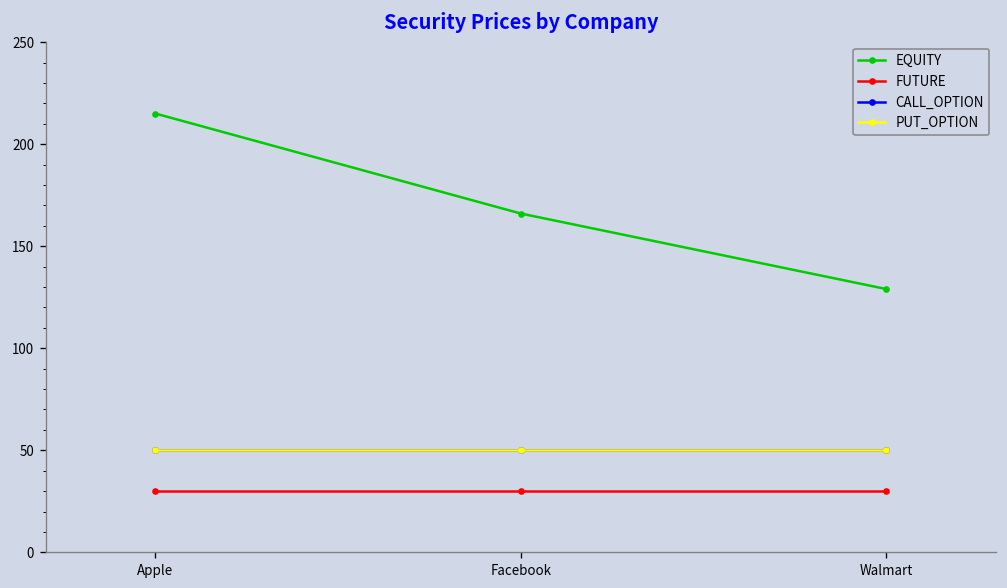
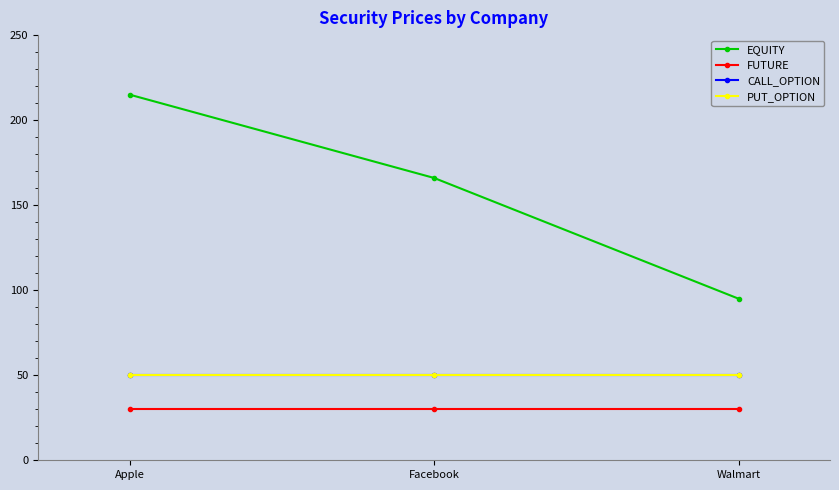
  {
    "EQUITY": {
      "Apple": 215,
      "Facebook": 166,
-     "Walmart": 129
+     "Walmart": 95
    },
    "FUTURE": {
      "Apple": 30,
      "Facebook": 30,
      "Walmart": 30
    },
    "PUT_OPTION": {
      "Apple": 50,
      "Facebook": 50,
      "Walmart": 50
    }
  }
